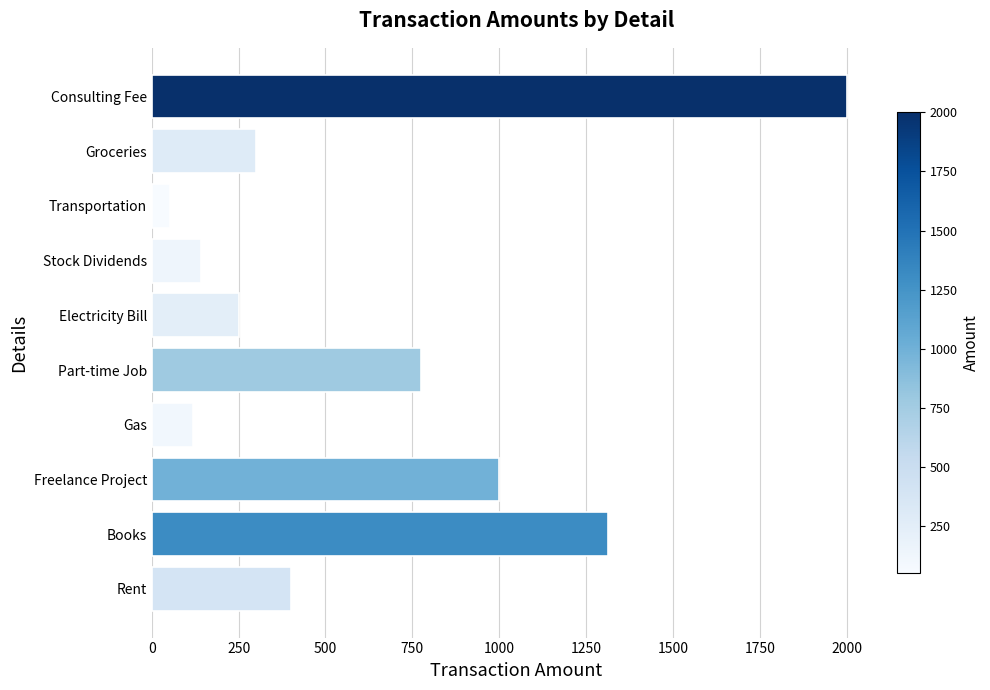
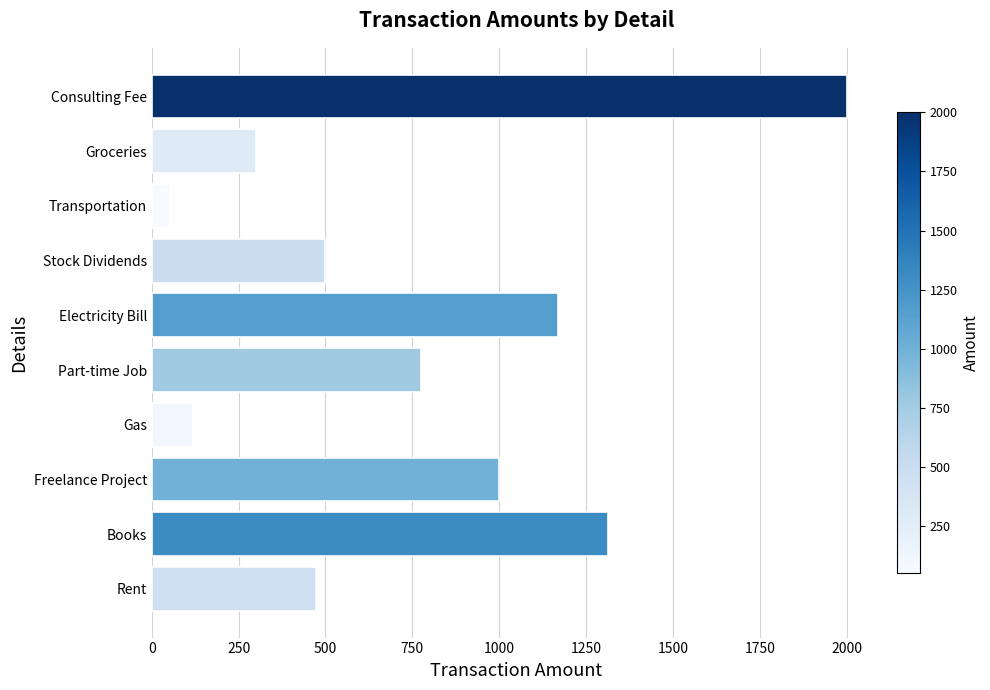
  {
    "Consulting Fee": 2000,
    "Groceries": 300,
    "Transportation": 50,
-   "Stock Dividends": 140,
-   "Electricity Bill": 250,
+   "Stock Dividends": 500,
+   "Electricity Bill": 1170,
    "Part-time Job": 780,
    "Gas": 120,
    "Freelance Project": 1000,
    "Books": 1310,
-   "Rent": 400
+   "Rent": 470
  }
